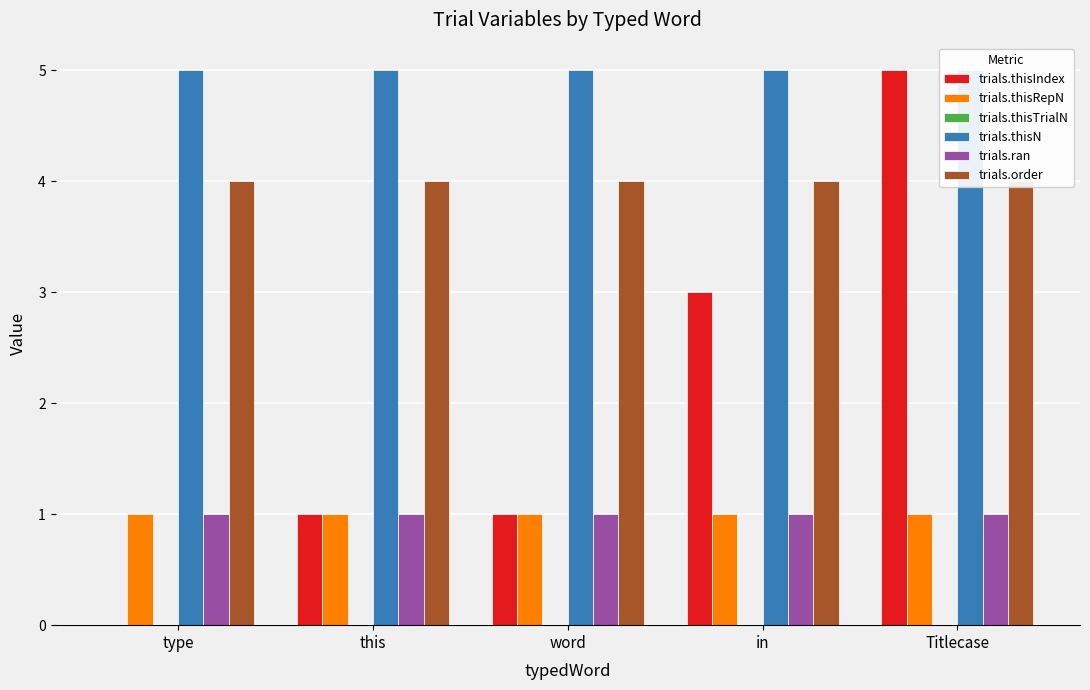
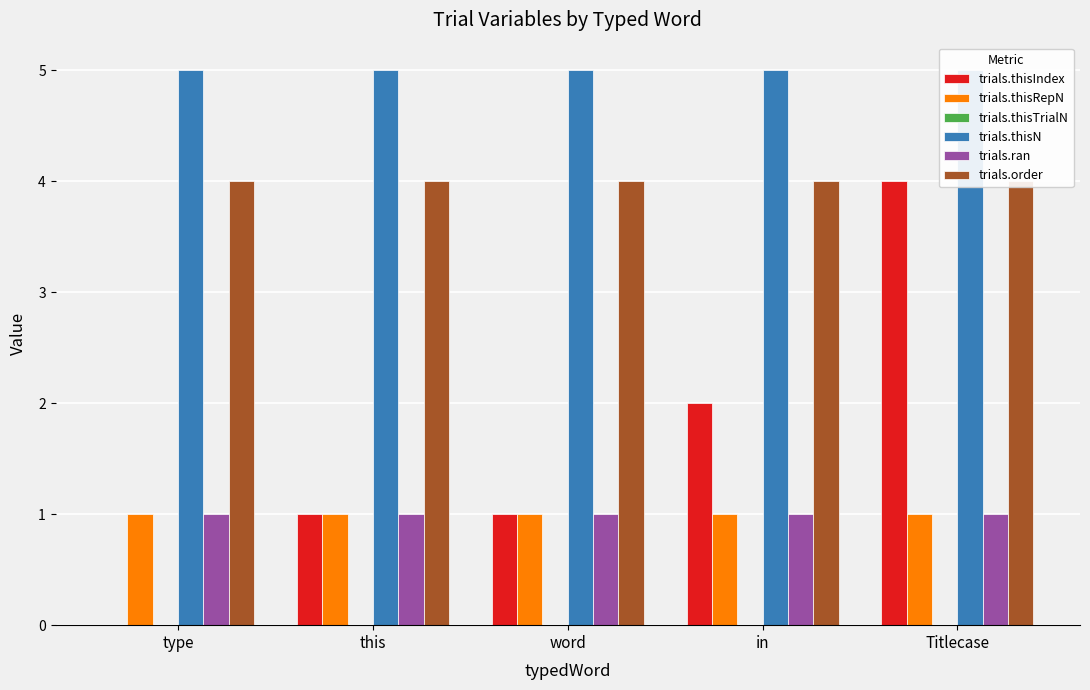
  {
    "trials.thisIndex": {
      "type": 0,
      "this": 1,
      "word": 1,
-     "in": 3,
-     "Titlecase": 5
+     "in": 2,
+     "Titlecase": 4
    },
    "trials.thisRepN": {
      "type": 1,
      "this": 1,
      "word": 1,
      "in": 1,
      "Titlecase": 1
    },
    "trials.thisTrialN": {
      "type": 0,
      "this": 0,
      "word": 0,
      "in": 0,
      "Titlecase": 0
    },
    "trials.thisN": {
      "type": 5,
      "this": 5,
      "word": 5,
      "in": 5
    },
    "trials.ran": {
      "type": 1,
      "this": 1,
      "word": 1,
      "in": 1,
      "Titlecase": 1
    },
    "trials.order": {
      "type": 4,
      "this": 4,
      "word": 4,
      "in": 4
    }
  }
